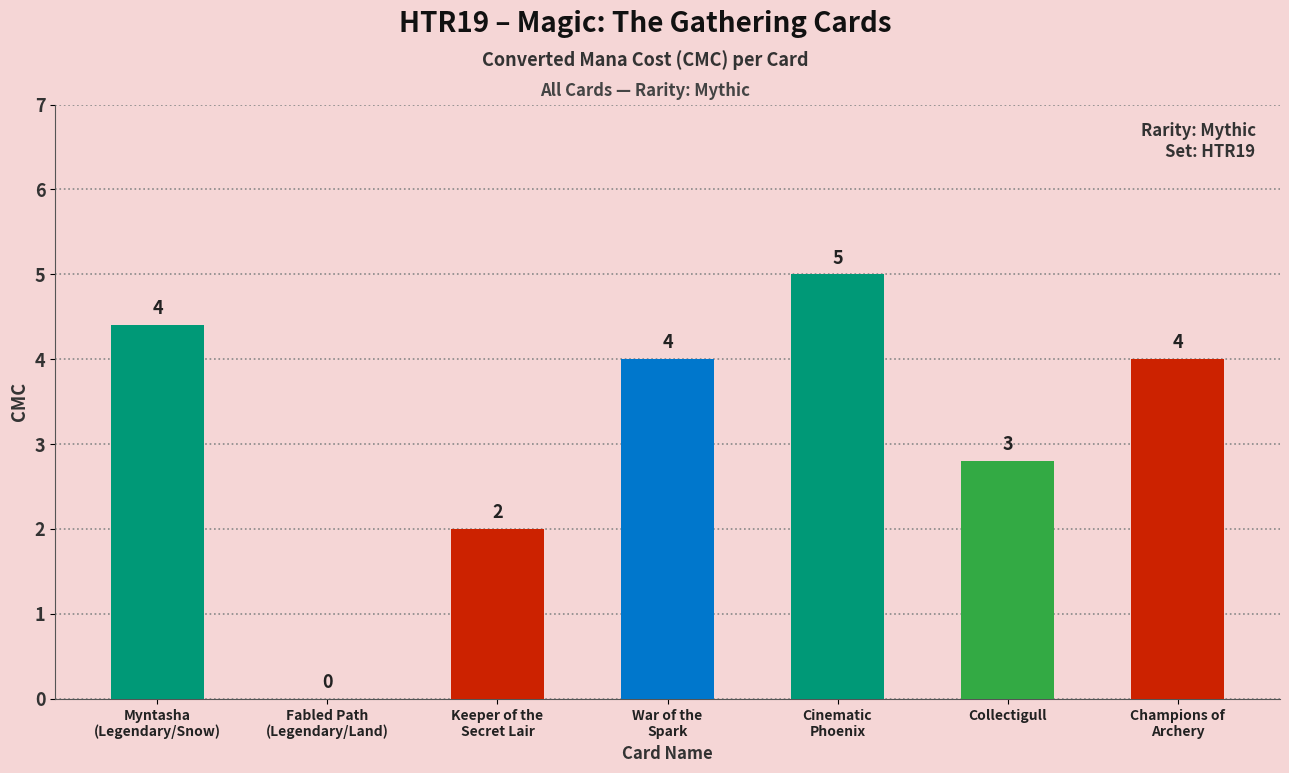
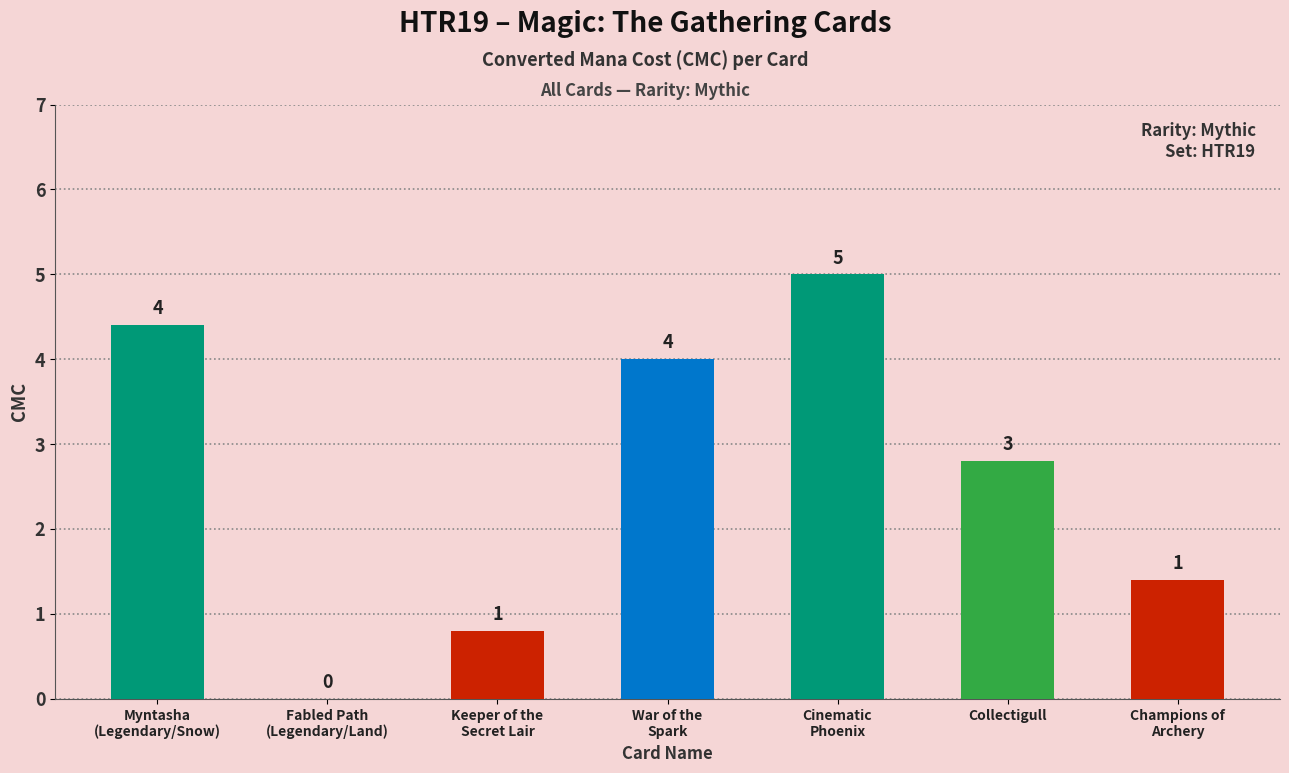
  {
    "Myntasha (Legendary/Snow)": 4,
    "Fabled Path (Legendary/Land)": 0,
-   "Keeper of the Secret Lair": 2,
+   "Keeper of the Secret Lair": 1,
    "War of the Spark": 4,
    "Cinematic Phoenix": 5,
    "Collectigull": 3,
-   "Champions of Archery": 4
+   "Champions of Archery": 1
  }
